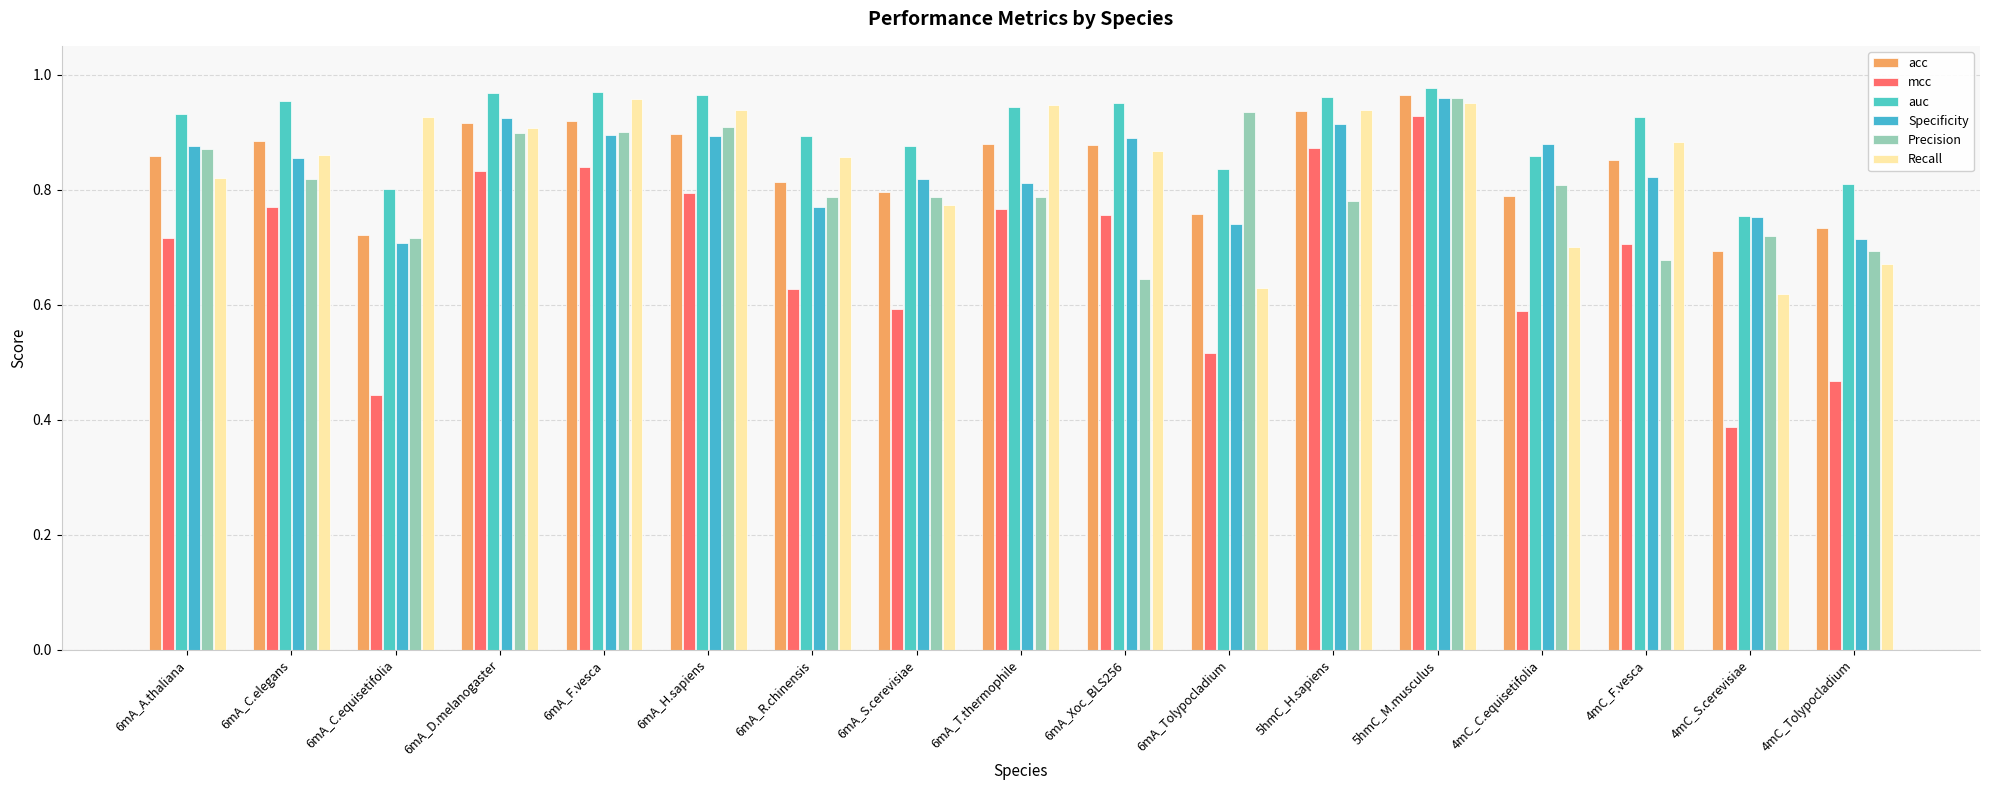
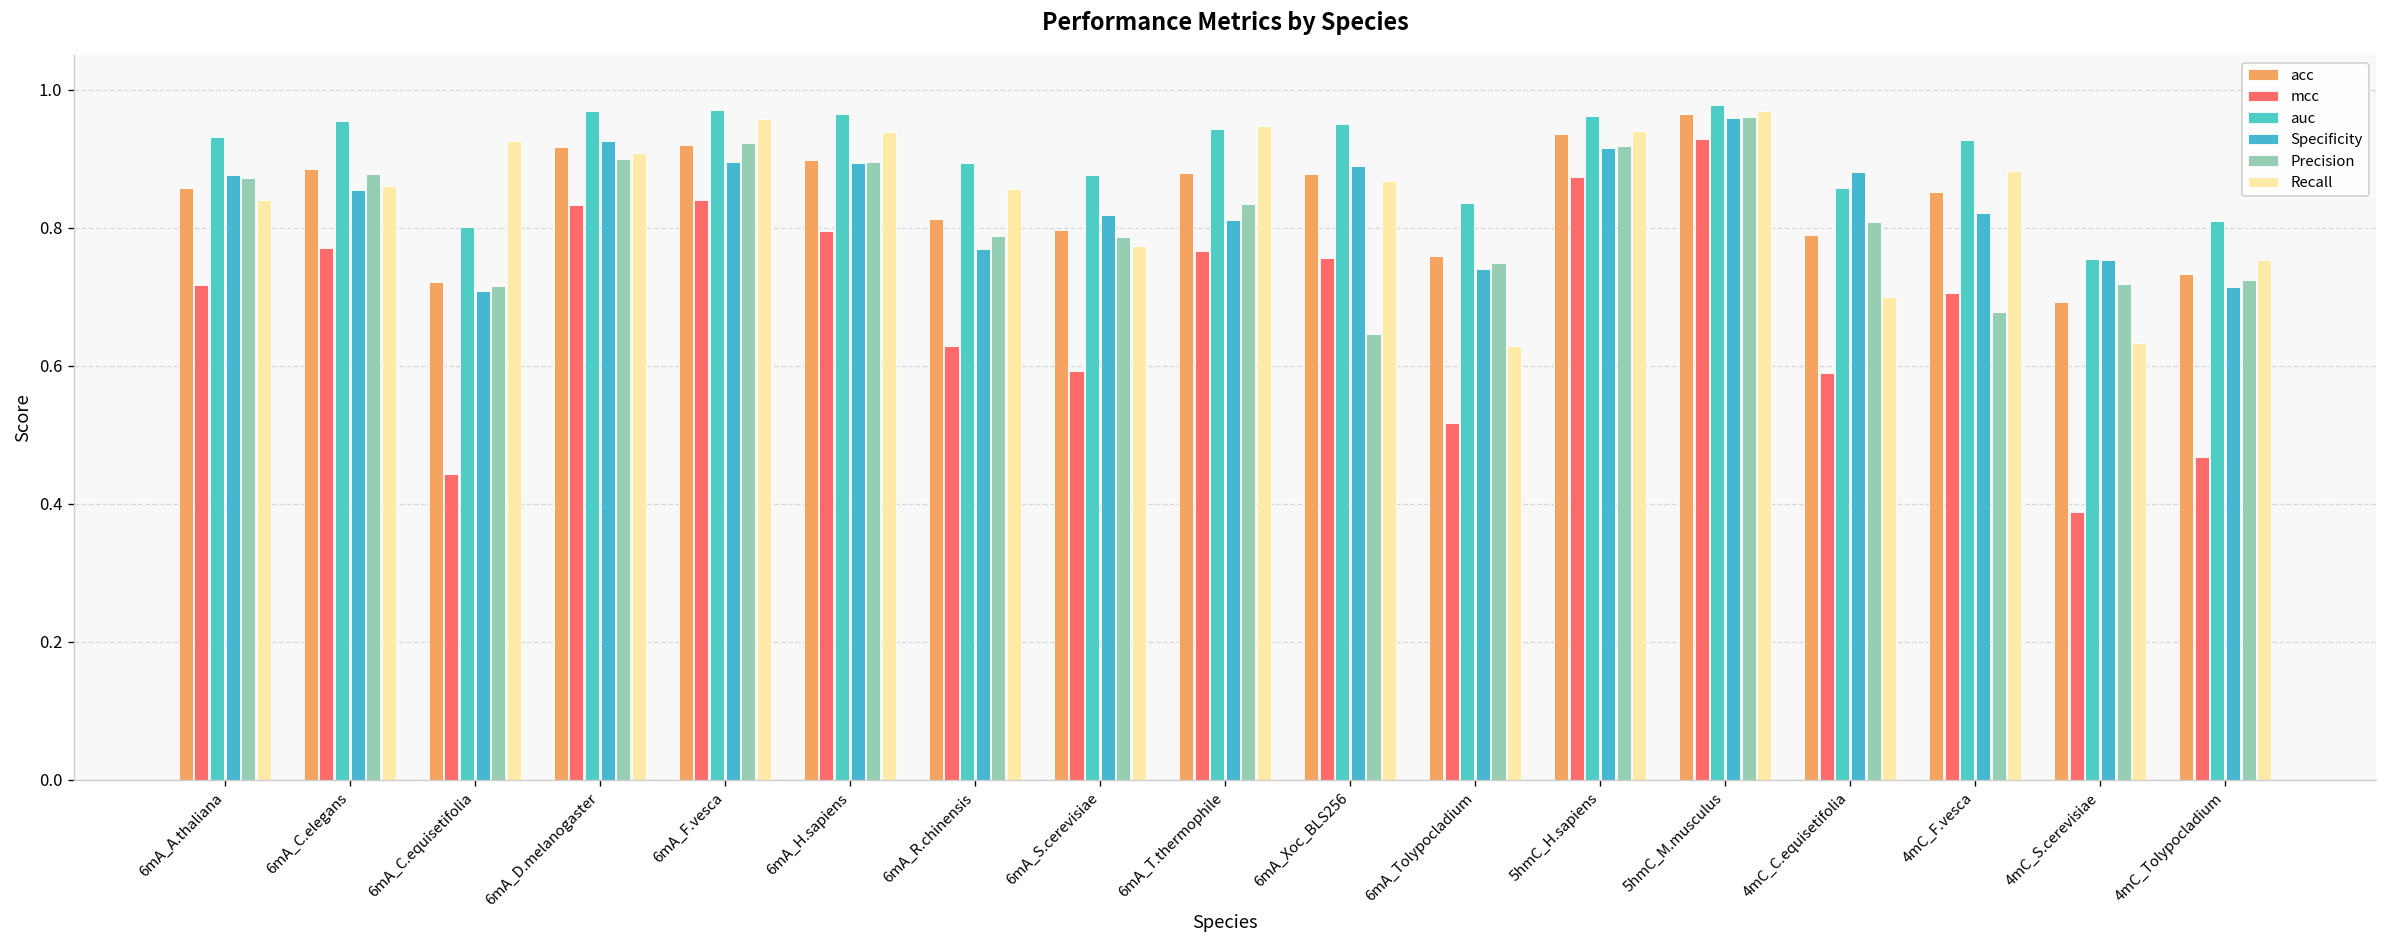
  {
    "Precision": {
      "6mA_A.thaliana": 0.87,
-     "6mA_C.elegans": 0.82,
+     "6mA_C.elegans": 0.88,
      "6mA_C.equisetifolia": 0.72,
      "6mA_D.melanogaster": 0.90,
-     "6mA_F.vesca": 0.90,
-     "6mA_H.sapiens": 0.91,
+     "6mA_F.vesca": 0.92,
+     "6mA_H.sapiens": 0.89,
      "6mA_R.chinensis": 0.79,
      "6mA_S.cerevisiae": 0.79,
-     "6mA_T.thermophile": 0.79,
+     "6mA_T.thermophile": 0.83,
      "6mA_Xoc_BLS256": 0.65,
-     "6mA_Tolypocladium": 0.93,
-     "5hmC_H.sapiens": 0.78,
+     "6mA_Tolypocladium": 0.75,
+     "5hmC_H.sapiens": 0.92,
      "5hmC_M.musculus": 0.96,
      "4mC_C.equisetifolia": 0.81,
      "4mC_F.vesca": 0.68,
      "4mC_S.cerevisiae": 0.72,
-     "4mC_Tolypocladium": 0.69
+     "4mC_Tolypocladium": 0.72
    },
    "Recall": {
-     "6mA_A.thaliana": 0.82,
+     "6mA_A.thaliana": 0.84,
      "6mA_C.elegans": 0.86,
      "6mA_C.equisetifolia": 0.93,
      "6mA_D.melanogaster": 0.91,
      "6mA_F.vesca": 0.96,
      "6mA_H.sapiens": 0.94,
      "6mA_R.chinensis": 0.86,
      "6mA_S.cerevisiae": 0.77,
      "6mA_T.thermophile": 0.95,
      "6mA_Xoc_BLS256": 0.87,
      "6mA_Tolypocladium": 0.63,
      "5hmC_H.sapiens": 0.94,
-     "5hmC_M.musculus": 0.95,
+     "5hmC_M.musculus": 0.97,
      "4mC_C.equisetifolia": 0.70,
      "4mC_F.vesca": 0.88,
-     "4mC_S.cerevisiae": 0.62,
-     "4mC_Tolypocladium": 0.67
+     "4mC_S.cerevisiae": 0.63,
+     "4mC_Tolypocladium": 0.75
    }
  }
